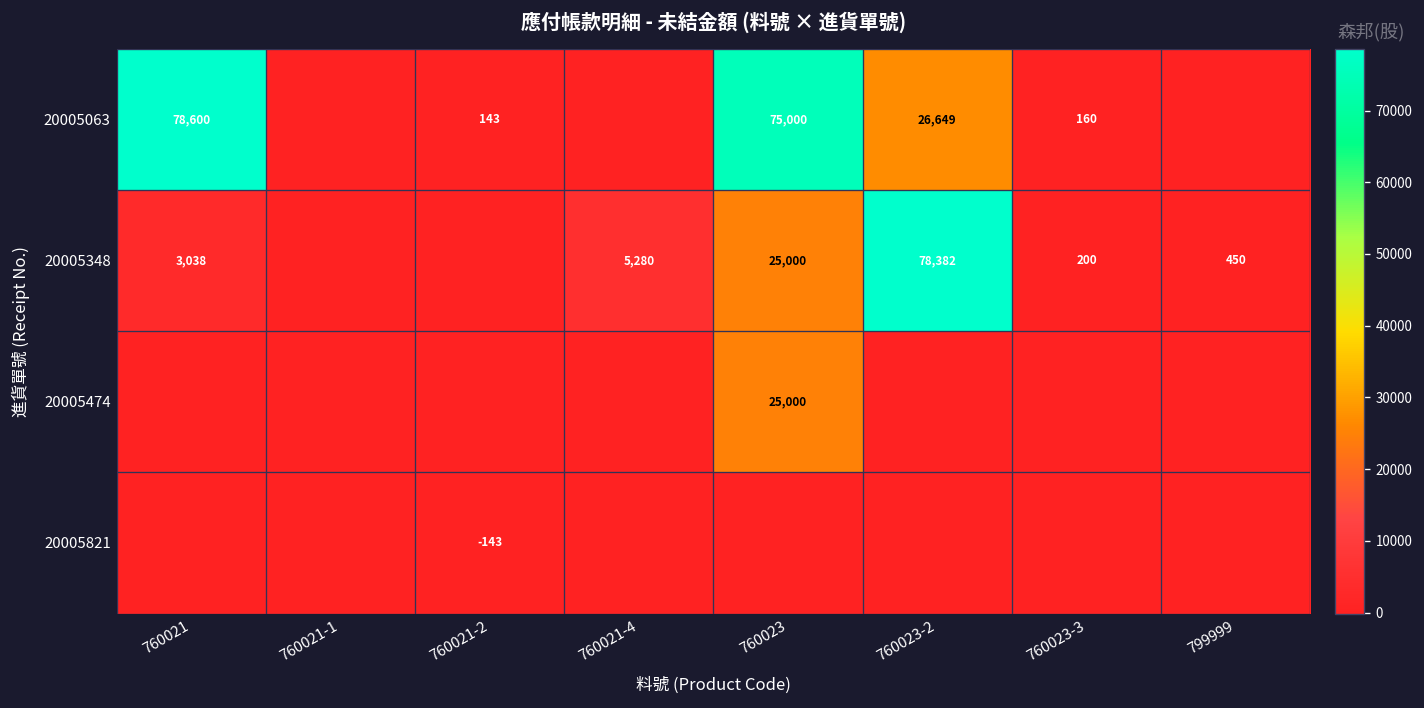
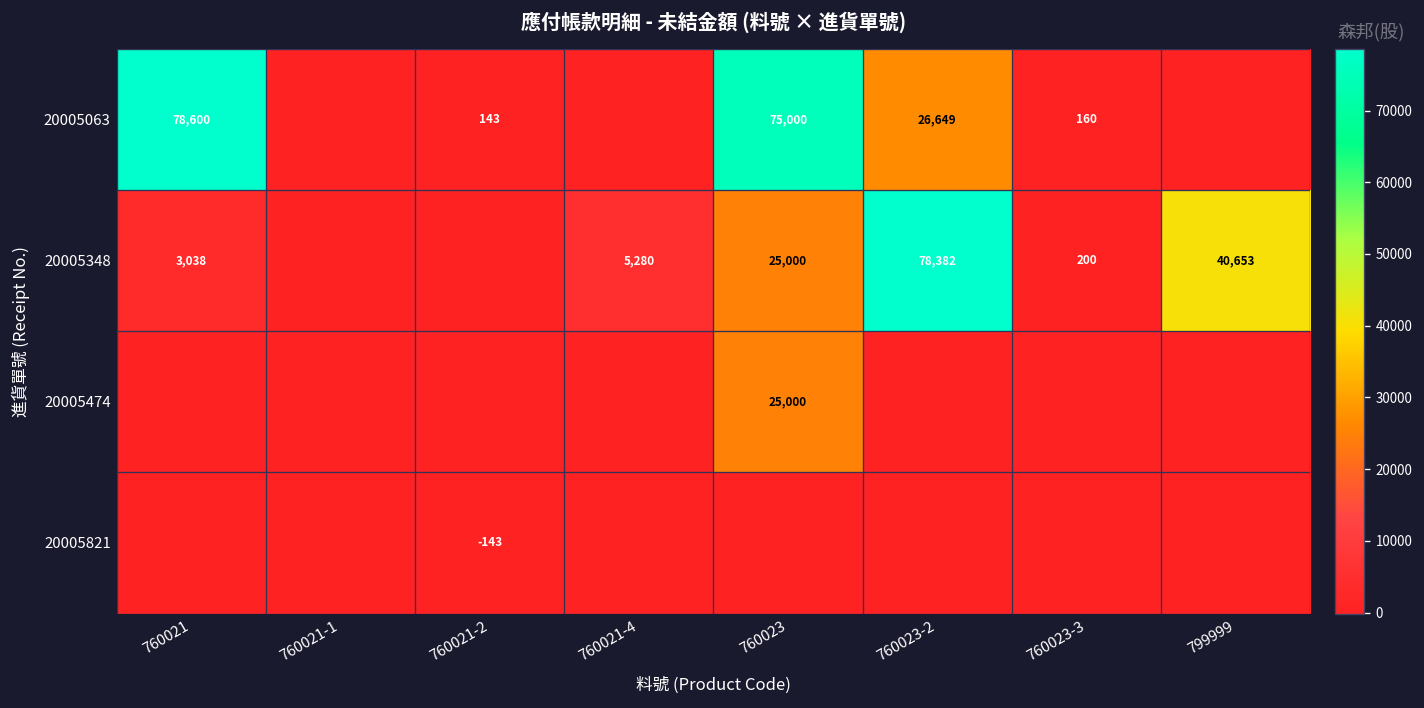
  {
    "20005063": {
      "760021": "78,600",
      "760021-2": "143",
      "760023": "75,000",
      "760023-2": "26,649",
      "760023-3": "160"
    },
    "20005348": {
      "760021": "3,038",
      "760021-4": "5,280",
      "760023": "25,000",
      "760023-2": "78,382",
      "760023-3": "200",
-     "799999": "450"
+     "799999": "40,653"
    },
    "20005474": {
      "760023": "25,000"
    },
    "20005821": {
      "760021-2": "-143"
    }
  }
